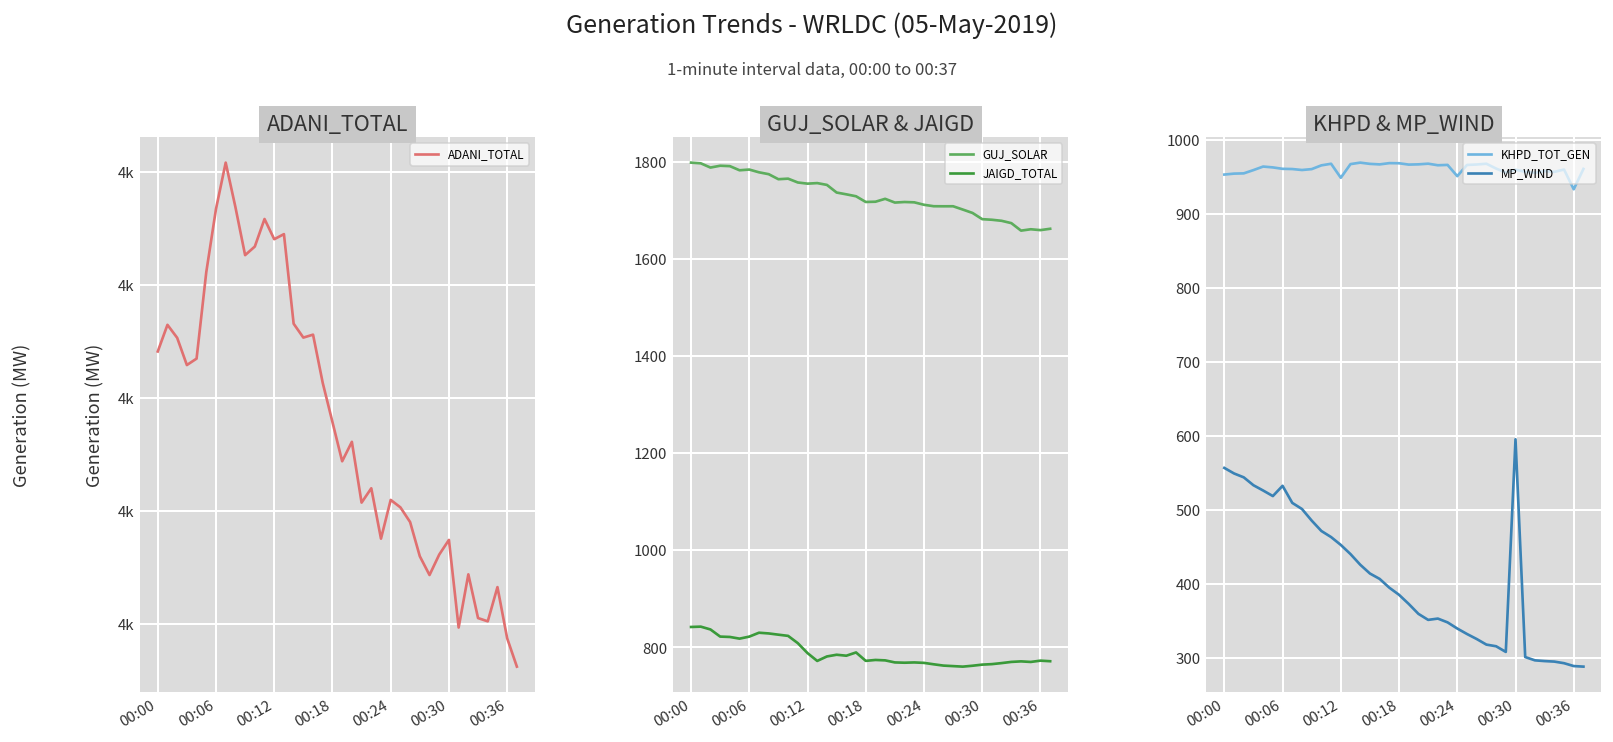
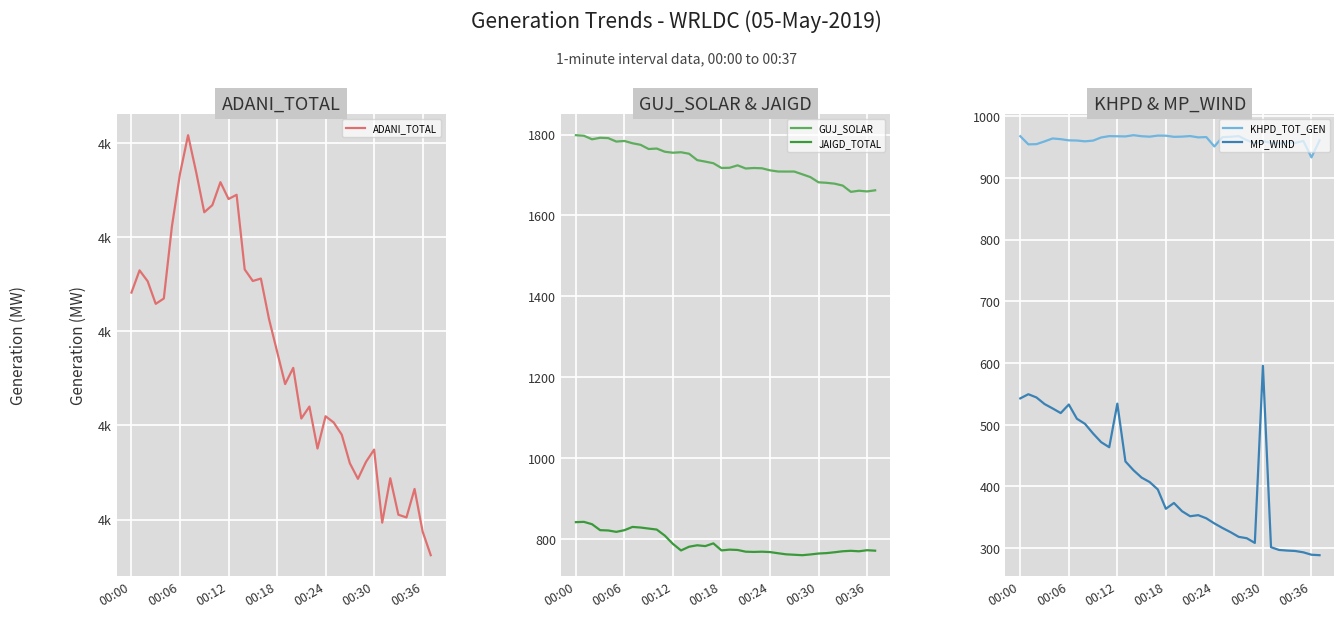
  {
    "KHPD & MP_WIND": {
      "KHPD_TOT_GEN": {
-       "00:00": 950,
+       "00:00": 970,
        "00:06": 960,
-       "00:12": 950,
+       "00:12": 970,
        "00:18": 970,
        "00:24": 950,
        "00:36": 930
      },
      "MP_WIND": {
-       "00:00": 560,
+       "00:00": 540,
        "00:06": 530,
-       "00:12": 450,
-       "00:18": 390,
+       "00:12": 530,
+       "00:18": 360,
        "00:24": 340,
        "00:30": 600,
        "00:36": 290
      }
    }
  }
